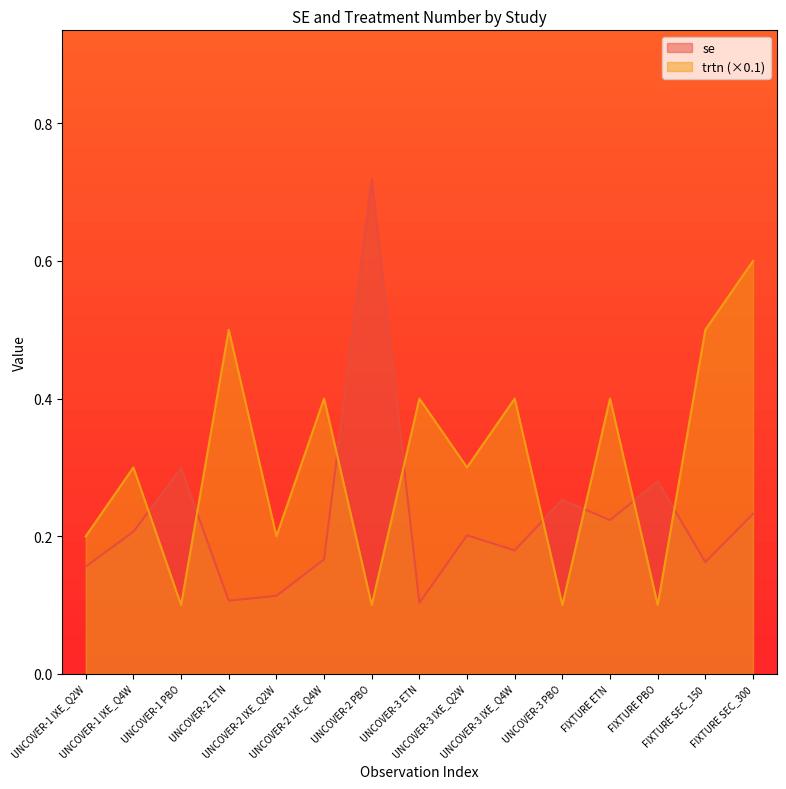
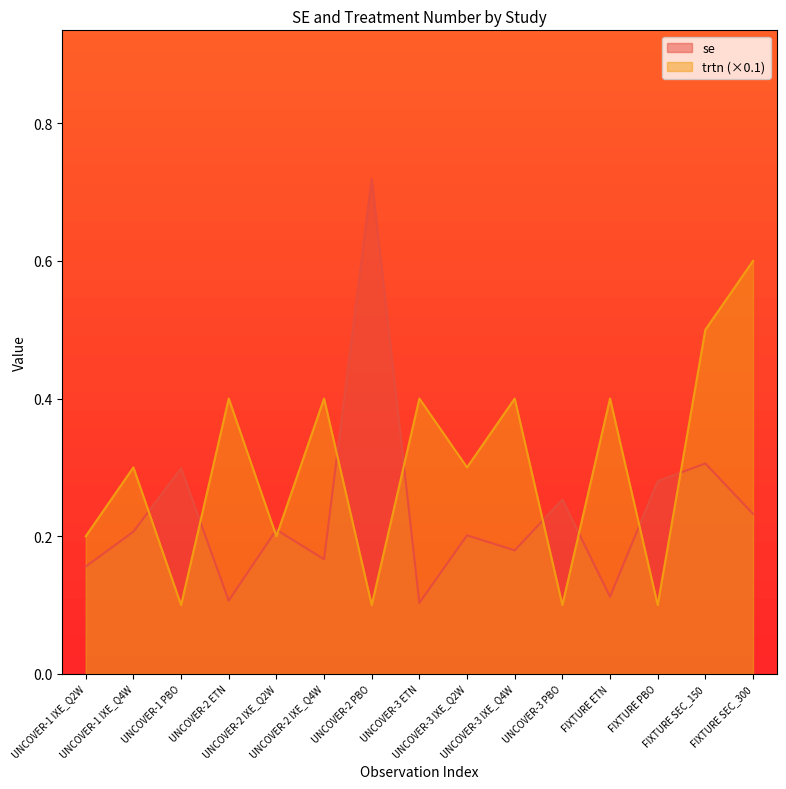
  {
    "se": {
      "UNCOVER-1 IXE_Q2W": 0.16,
      "UNCOVER-1 IXE_Q4W": 0.21,
      "UNCOVER-1 PBO": 0.30,
      "UNCOVER-2 ETN": 0.11,
-     "UNCOVER-2 IXE_Q2W": 0.11,
+     "UNCOVER-2 IXE_Q2W": 0.21,
      "UNCOVER-2 IXE_Q4W": 0.17,
      "UNCOVER-2 PBO": 0.72,
      "UNCOVER-3 ETN": 0.10,
      "UNCOVER-3 IXE_Q2W": 0.20,
      "UNCOVER-3 IXE_Q4W": 0.18,
      "UNCOVER-3 PBO": 0.25,
-     "FIXTURE ETN": 0.22,
+     "FIXTURE ETN": 0.11,
      "FIXTURE PBO": 0.28,
-     "FIXTURE SEC_150": 0.16,
+     "FIXTURE SEC_150": 0.31,
      "FIXTURE SEC_300": 0.23
    },
    "trtn (×0.1)": {
      "UNCOVER-1 IXE_Q2W": 0.20,
      "UNCOVER-1 IXE_Q4W": 0.30,
      "UNCOVER-1 PBO": 0.10,
-     "UNCOVER-2 ETN": 0.50,
+     "UNCOVER-2 ETN": 0.40,
      "UNCOVER-2 IXE_Q2W": 0.20,
      "UNCOVER-2 IXE_Q4W": 0.40,
      "UNCOVER-2 PBO": 0.10,
      "UNCOVER-3 ETN": 0.40,
      "UNCOVER-3 IXE_Q2W": 0.30,
      "UNCOVER-3 IXE_Q4W": 0.40,
      "UNCOVER-3 PBO": 0.10,
      "FIXTURE ETN": 0.40,
      "FIXTURE PBO": 0.10,
      "FIXTURE SEC_150": 0.50,
      "FIXTURE SEC_300": 0.60
    }
  }
